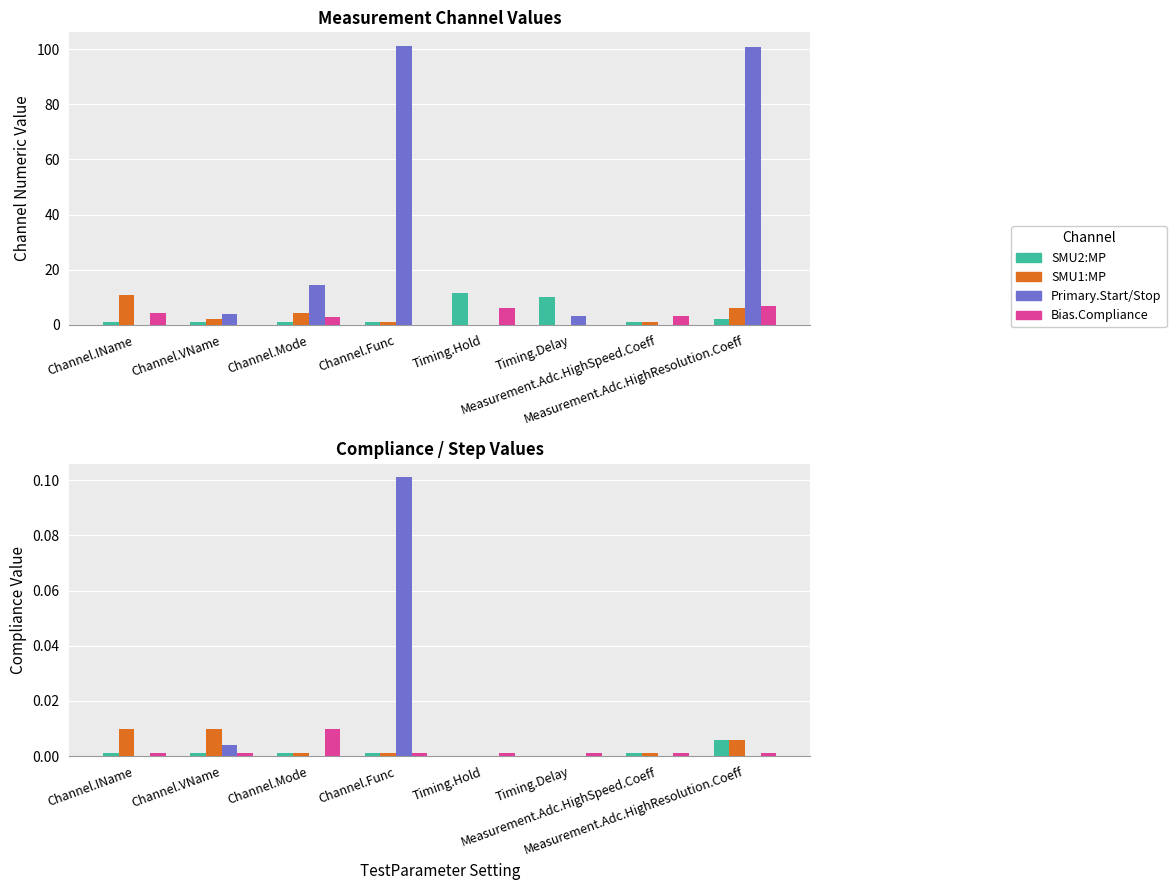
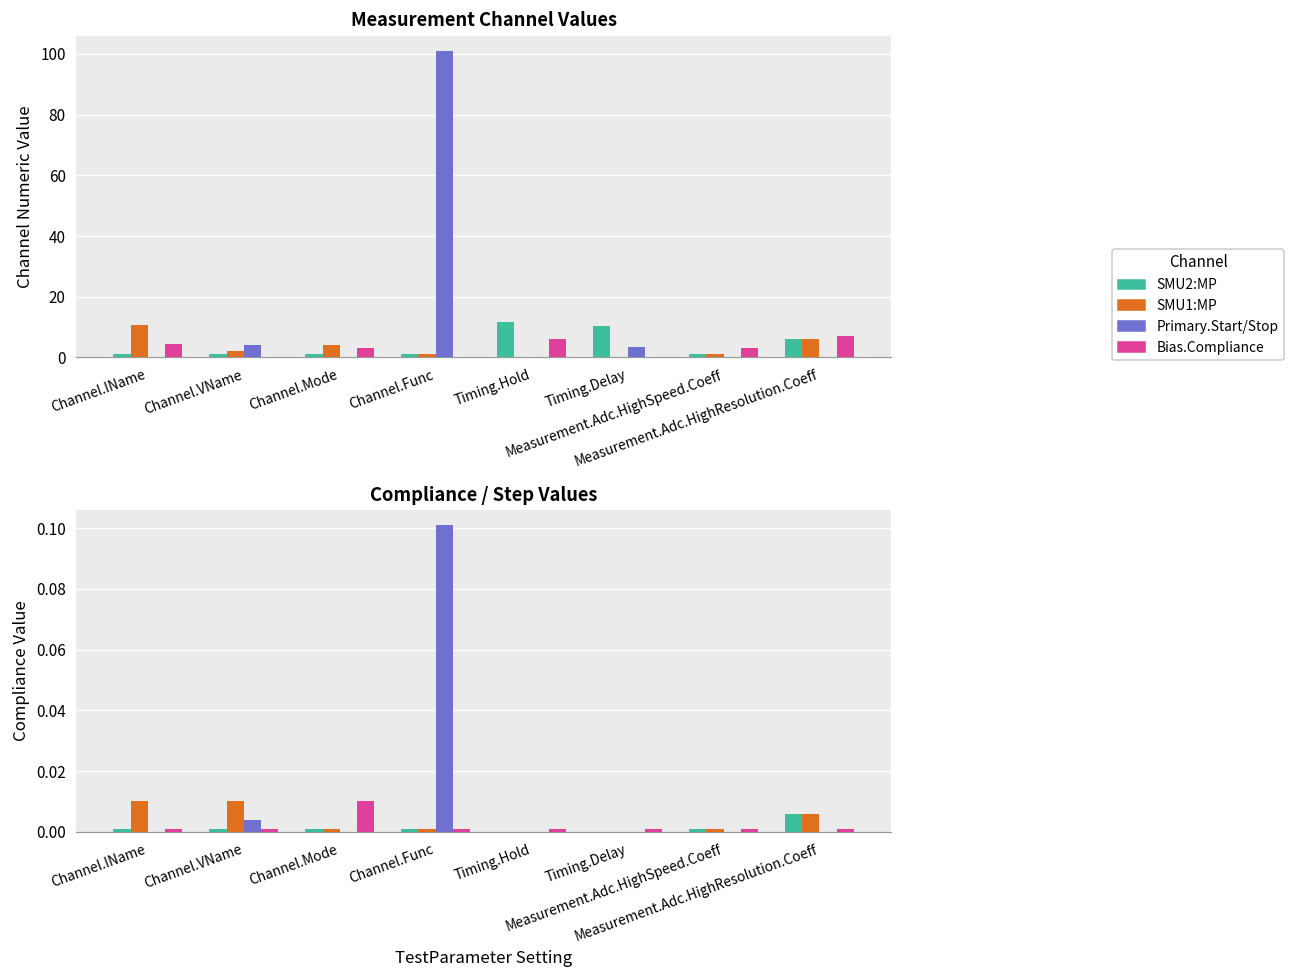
  {
    "Measurement Channel Values": {
      "SMU2:MP": {
        "Channel.IName": 1,
        "Channel.VName": 1,
        "Channel.Mode": 1,
        "Channel.Func": 1,
        "Timing.Hold": 12,
        "Timing.Delay": 10,
        "Measurement.Adc.HighSpeed.Coeff": 1,
-       "Measurement.Adc.HighResolution.Coeff": 2
+       "Measurement.Adc.HighResolution.Coeff": 6
      },
      "SMU1:MP": {
        "Channel.IName": 11,
        "Channel.VName": 2,
        "Channel.Mode": 4,
        "Channel.Func": 1,
        "Timing.Hold": 0,
        "Timing.Delay": 0,
        "Measurement.Adc.HighSpeed.Coeff": 1,
        "Measurement.Adc.HighResolution.Coeff": 6
      },
      "Primary.Start/Stop": {
        "Channel.IName": 0,
        "Channel.VName": 4,
-       "Channel.Mode": 14,
+       "Channel.Mode": 0,
        "Channel.Func": 101,
        "Timing.Hold": 0,
        "Timing.Delay": 3,
        "Measurement.Adc.HighSpeed.Coeff": 0,
-       "Measurement.Adc.HighResolution.Coeff": 101
+       "Measurement.Adc.HighResolution.Coeff": 0
      },
      "Bias.Compliance": {
        "Channel.IName": 4,
        "Channel.Mode": 3,
        "Timing.Hold": 6,
        "Measurement.Adc.HighSpeed.Coeff": 3,
        "Measurement.Adc.HighResolution.Coeff": 7
      }
    },
    "Compliance / Step Values": {
      "SMU2:MP": {
        "Channel.IName": 0.001,
        "Channel.VName": 0.001,
        "Channel.Mode": 0.001,
        "Channel.Func": 0.001,
        "Timing.Hold": 0.000,
        "Timing.Delay": 0.000,
        "Measurement.Adc.HighSpeed.Coeff": 0.001,
        "Measurement.Adc.HighResolution.Coeff": 0.006
      },
      "SMU1:MP": {
        "Channel.IName": 0.010,
        "Channel.VName": 0.010,
        "Channel.Mode": 0.001,
        "Channel.Func": 0.001,
        "Timing.Hold": 0.000,
        "Timing.Delay": 0.000,
        "Measurement.Adc.HighSpeed.Coeff": 0.001,
        "Measurement.Adc.HighResolution.Coeff": 0.006
      },
      "Primary.Start/Stop": {
        "Channel.IName": 0.000,
        "Channel.VName": 0.004,
        "Channel.Mode": 0.000,
        "Channel.Func": 0.101,
        "Timing.Hold": 0.000,
        "Timing.Delay": 0.000,
        "Measurement.Adc.HighSpeed.Coeff": 0.000,
        "Measurement.Adc.HighResolution.Coeff": 0.000
      },
      "Bias.Compliance": {
        "Channel.IName": 0.001,
        "Channel.VName": 0.001,
        "Channel.Mode": 0.010,
        "Channel.Func": 0.001,
        "Timing.Hold": 0.001,
        "Timing.Delay": 0.001,
        "Measurement.Adc.HighSpeed.Coeff": 0.001,
        "Measurement.Adc.HighResolution.Coeff": 0.001
      }
    }
  }
